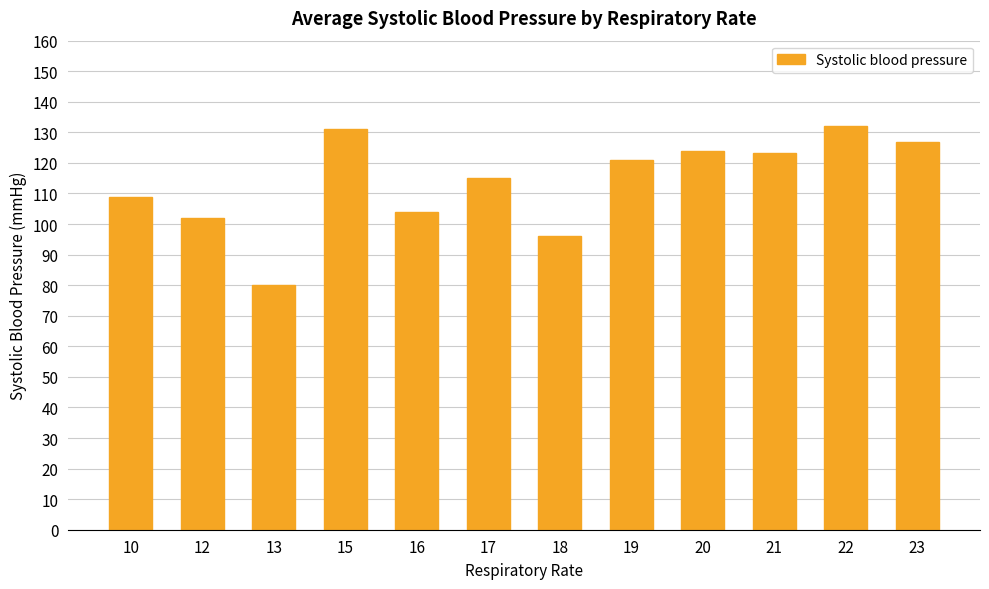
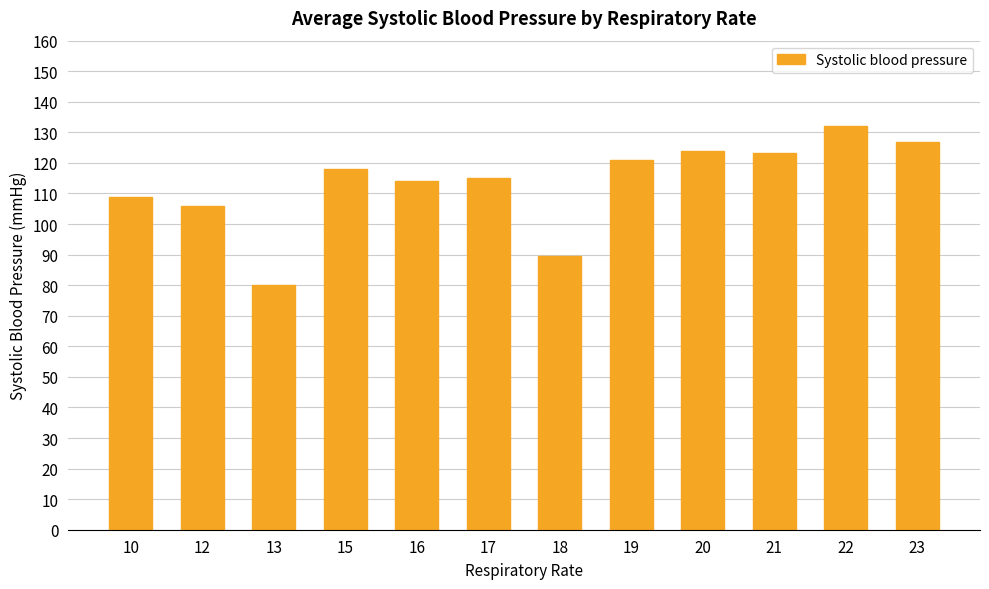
  {
    "10": 109,
-   "12": 102,
+   "12": 106,
    "13": 80,
-   "15": 131,
-   "16": 104,
+   "15": 118,
+   "16": 114,
    "17": 115,
-   "18": 96,
+   "18": 90,
    "19": 121,
    "20": 124,
    "21": 123,
    "22": 132,
    "23": 127
  }
